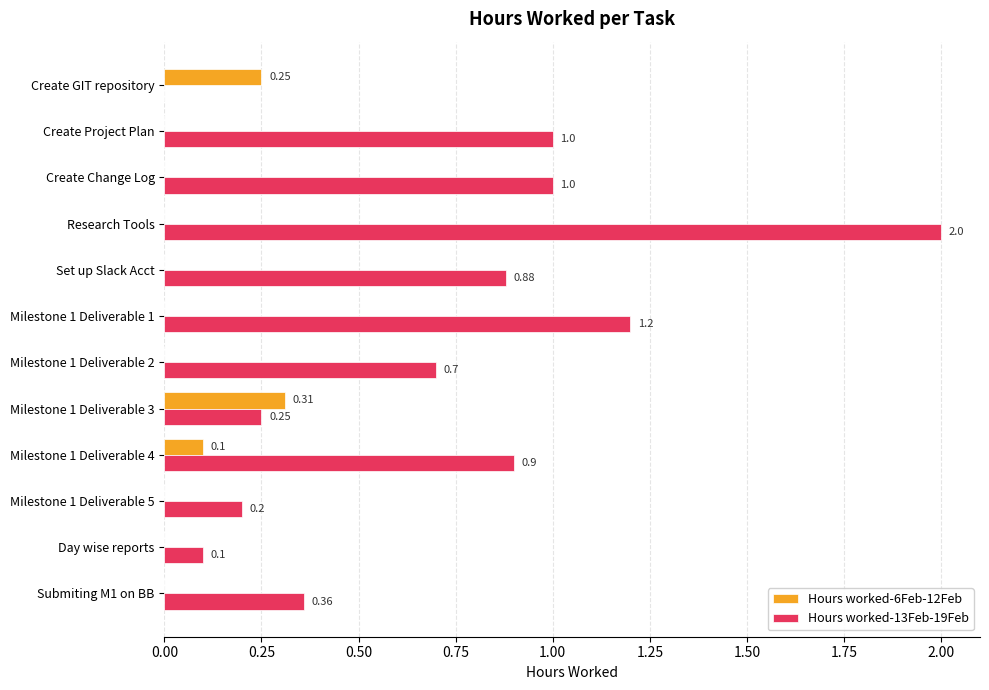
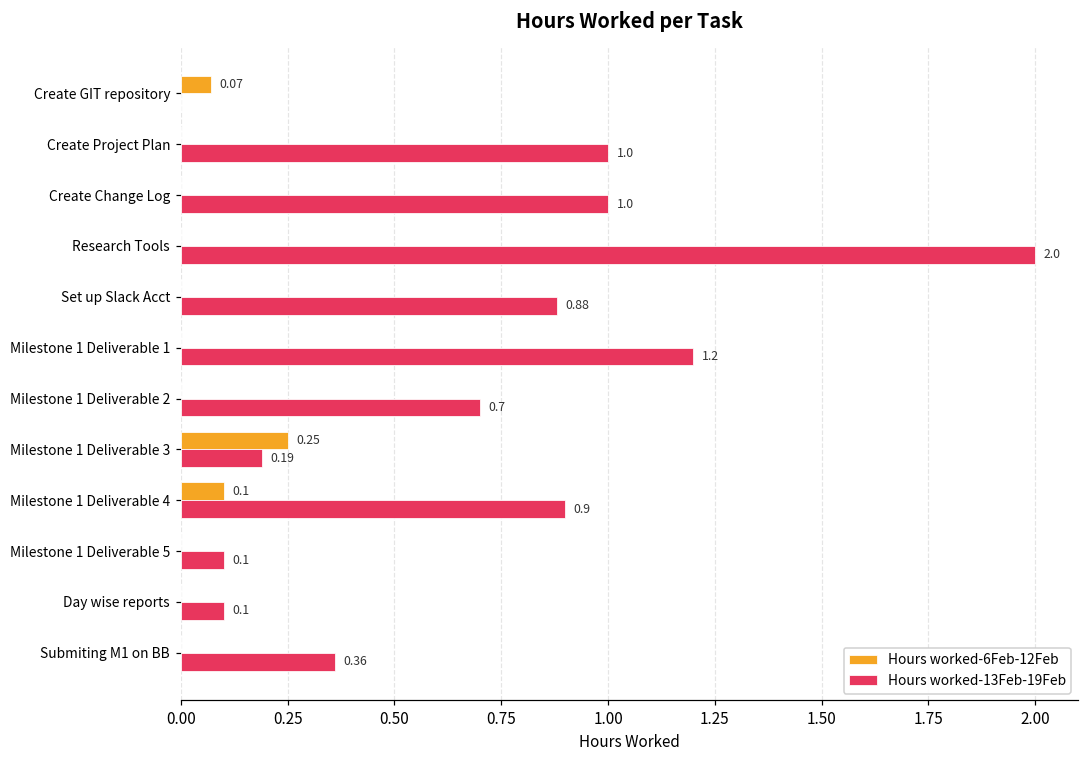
  {
    "Hours worked-6Feb-12Feb": {
-     "Create GIT repository": 0.25,
-     "Milestone 1 Deliverable 3": 0.31,
+     "Create GIT repository": 0.07,
+     "Milestone 1 Deliverable 3": 0.25,
      "Milestone 1 Deliverable 4": 0.1
    },
    "Hours worked-13Feb-19Feb": {
      "Create Project Plan": 1.0,
      "Create Change Log": 1.0,
      "Research Tools": 2.0,
      "Set up Slack Acct": 0.88,
      "Milestone 1 Deliverable 1": 1.2,
      "Milestone 1 Deliverable 2": 0.7,
-     "Milestone 1 Deliverable 3": 0.25,
+     "Milestone 1 Deliverable 3": 0.19,
      "Milestone 1 Deliverable 4": 0.9,
-     "Milestone 1 Deliverable 5": 0.2,
+     "Milestone 1 Deliverable 5": 0.1,
      "Day wise reports": 0.1,
      "Submiting M1 on BB": 0.36
    }
  }
